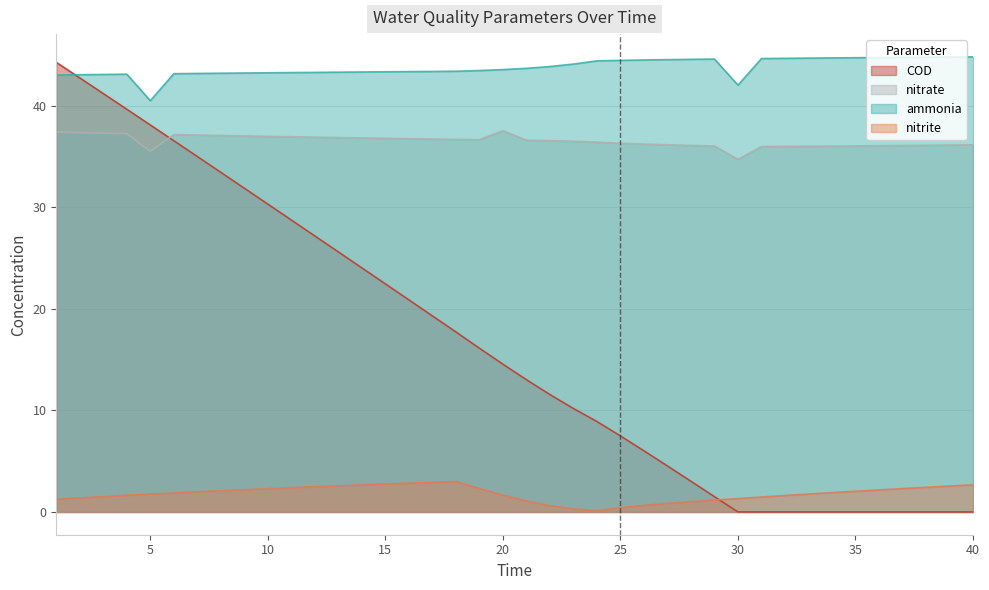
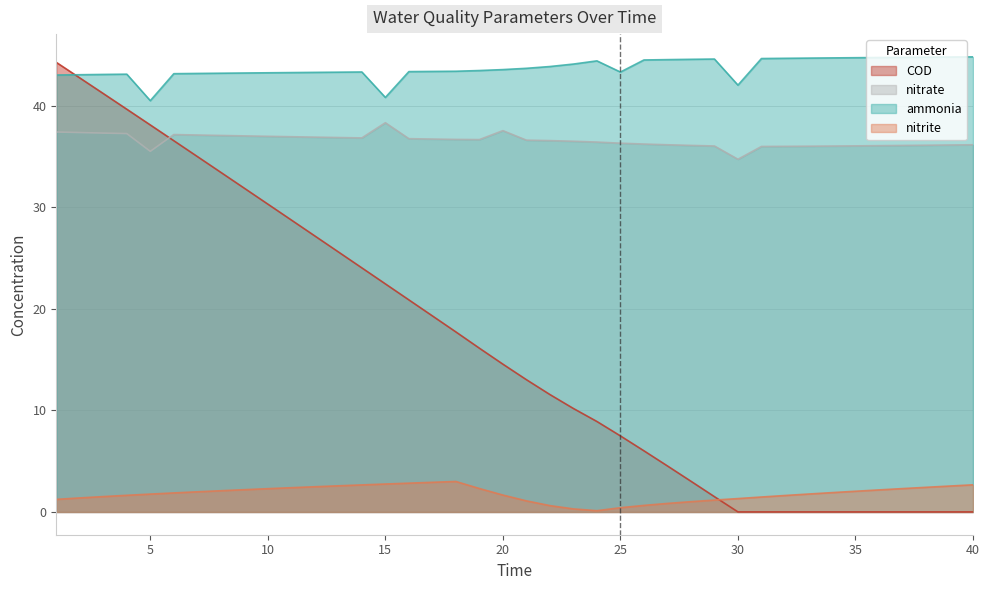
  {
    "nitrate": {
      "5": 35.5,
      "10": 37.0,
-     "15": 36.8,
+     "15": 38.3,
      "20": 37.5,
      "25": 36.3,
      "30": 34.7,
      "35": 36.0,
      "40": 36.2
    },
    "ammonia": {
      "5": 40.5,
      "10": 43.2,
-     "15": 43.3,
+     "15": 40.8,
      "20": 43.6,
-     "25": 44.5,
+     "25": 43.3,
      "30": 42.0,
      "35": 44.7,
      "40": 44.8
    }
  }
